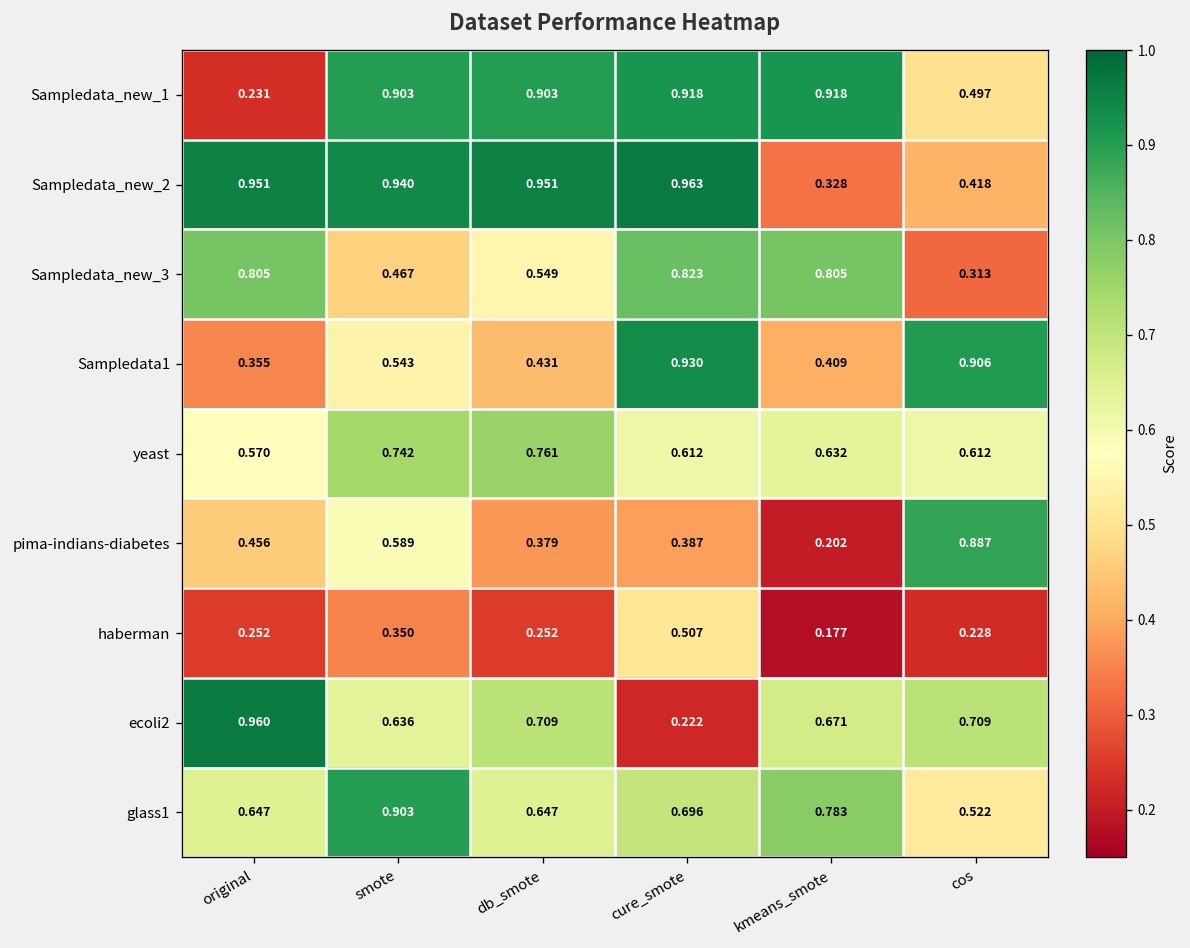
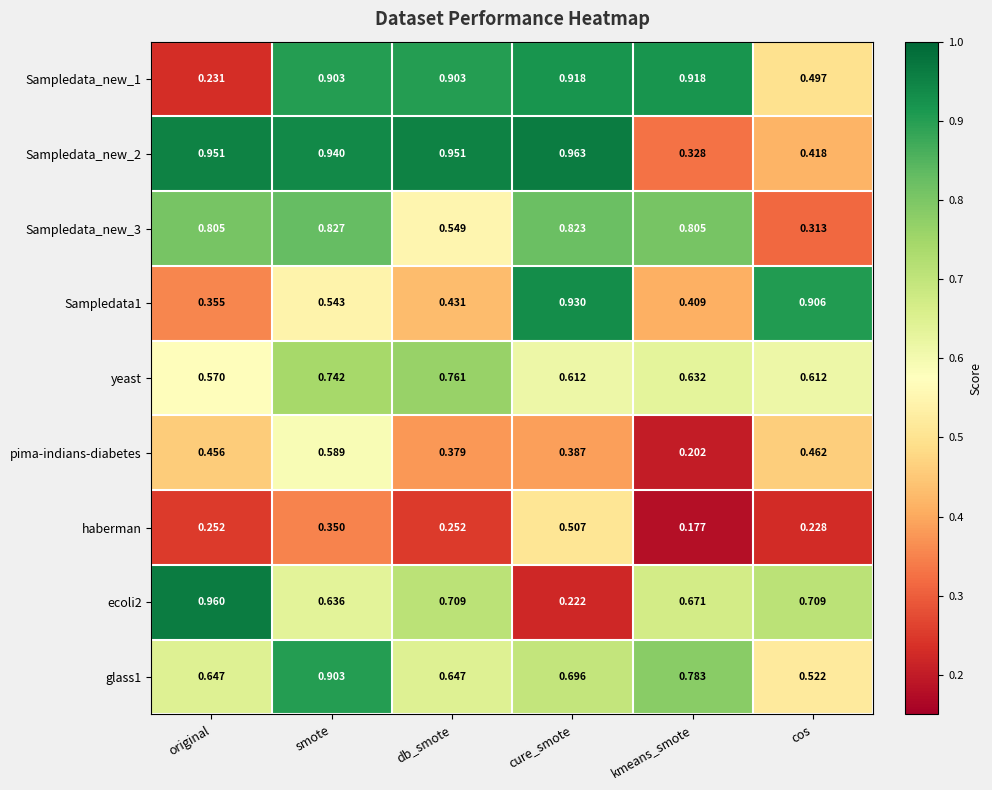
  {
    "Sampledata_new_1": {
      "original": 0.231,
      "smote": 0.903,
      "db_smote": 0.903,
      "cure_smote": 0.918,
      "kmeans_smote": 0.918,
      "cos": 0.497
    },
    "Sampledata_new_2": {
      "original": 0.951,
      "smote": 0.940,
      "db_smote": 0.951,
      "cure_smote": 0.963,
      "kmeans_smote": 0.328,
      "cos": 0.418
    },
    "Sampledata_new_3": {
      "original": 0.805,
-     "smote": 0.467,
+     "smote": 0.827,
      "db_smote": 0.549,
      "cure_smote": 0.823,
      "kmeans_smote": 0.805,
      "cos": 0.313
    },
    "Sampledata1": {
      "original": 0.355,
      "smote": 0.543,
      "db_smote": 0.431,
      "cure_smote": 0.930,
      "kmeans_smote": 0.409,
      "cos": 0.906
    },
    "yeast": {
      "original": 0.570,
      "smote": 0.742,
      "db_smote": 0.761,
      "cure_smote": 0.612,
      "kmeans_smote": 0.632,
      "cos": 0.612
    },
    "pima-indians-diabetes": {
      "original": 0.456,
      "smote": 0.589,
      "db_smote": 0.379,
      "cure_smote": 0.387,
      "kmeans_smote": 0.202,
-     "cos": 0.887
+     "cos": 0.462
    },
    "haberman": {
      "original": 0.252,
      "smote": 0.350,
      "db_smote": 0.252,
      "cure_smote": 0.507,
      "kmeans_smote": 0.177,
      "cos": 0.228
    },
    "ecoli2": {
      "original": 0.960,
      "smote": 0.636,
      "db_smote": 0.709,
      "cure_smote": 0.222,
      "kmeans_smote": 0.671,
      "cos": 0.709
    },
    "glass1": {
      "original": 0.647,
      "smote": 0.903,
      "db_smote": 0.647,
      "cure_smote": 0.696,
      "kmeans_smote": 0.783,
      "cos": 0.522
    }
  }
